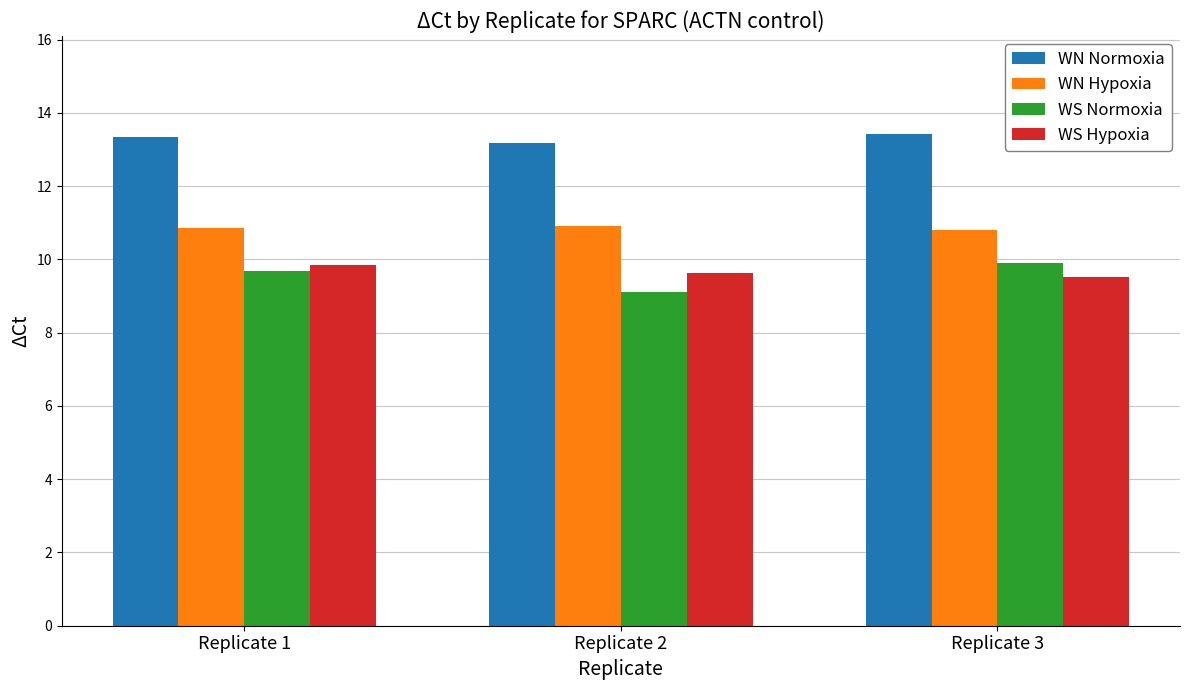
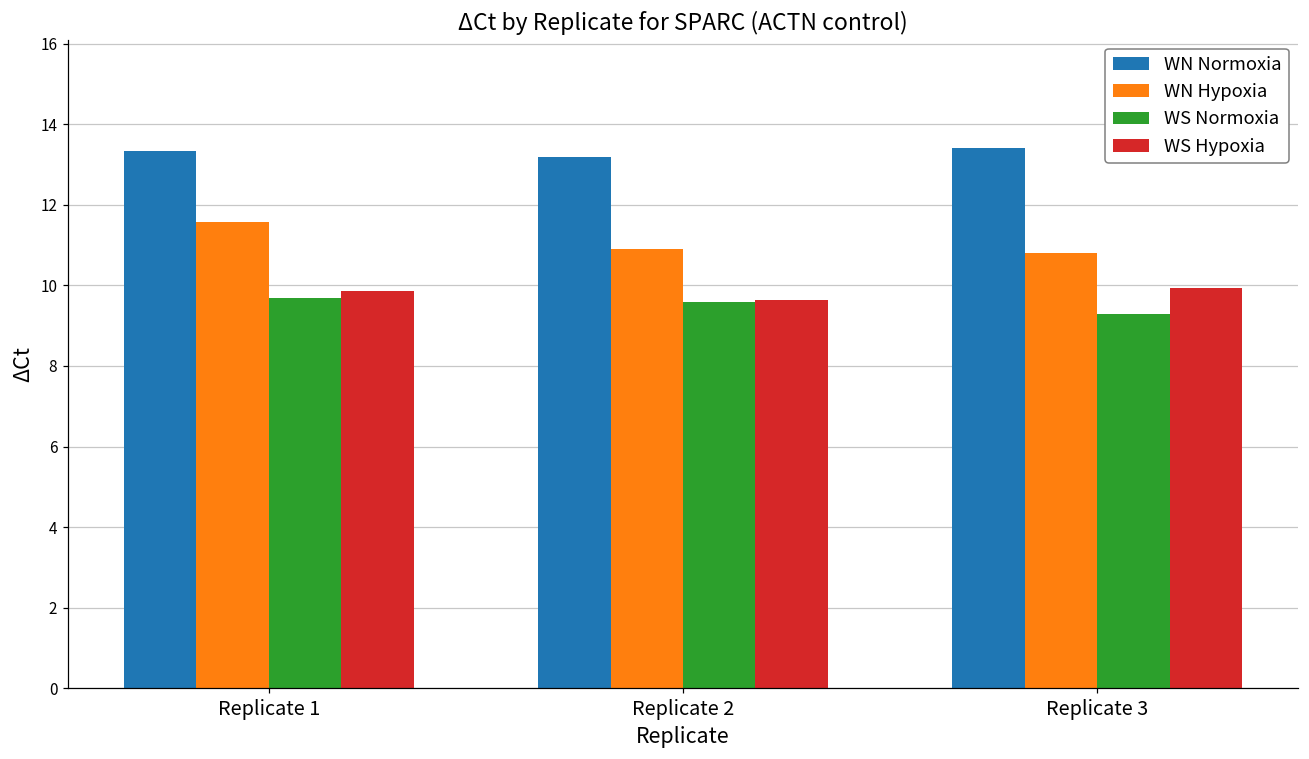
  {
    "WN Normoxia": {
      "Replicate 1": 13.3,
      "Replicate 2": 13.2,
      "Replicate 3": 13.4
    },
    "WN Hypoxia": {
-     "Replicate 1": 10.9,
+     "Replicate 1": 11.6,
      "Replicate 2": 10.9,
      "Replicate 3": 10.8
    },
    "WS Normoxia": {
      "Replicate 1": 9.7,
-     "Replicate 2": 9.1,
-     "Replicate 3": 9.9
+     "Replicate 2": 9.6,
+     "Replicate 3": 9.3
    },
    "WS Hypoxia": {
      "Replicate 1": 9.9,
      "Replicate 2": 9.6,
-     "Replicate 3": 9.5
+     "Replicate 3": 9.9
    }
  }
